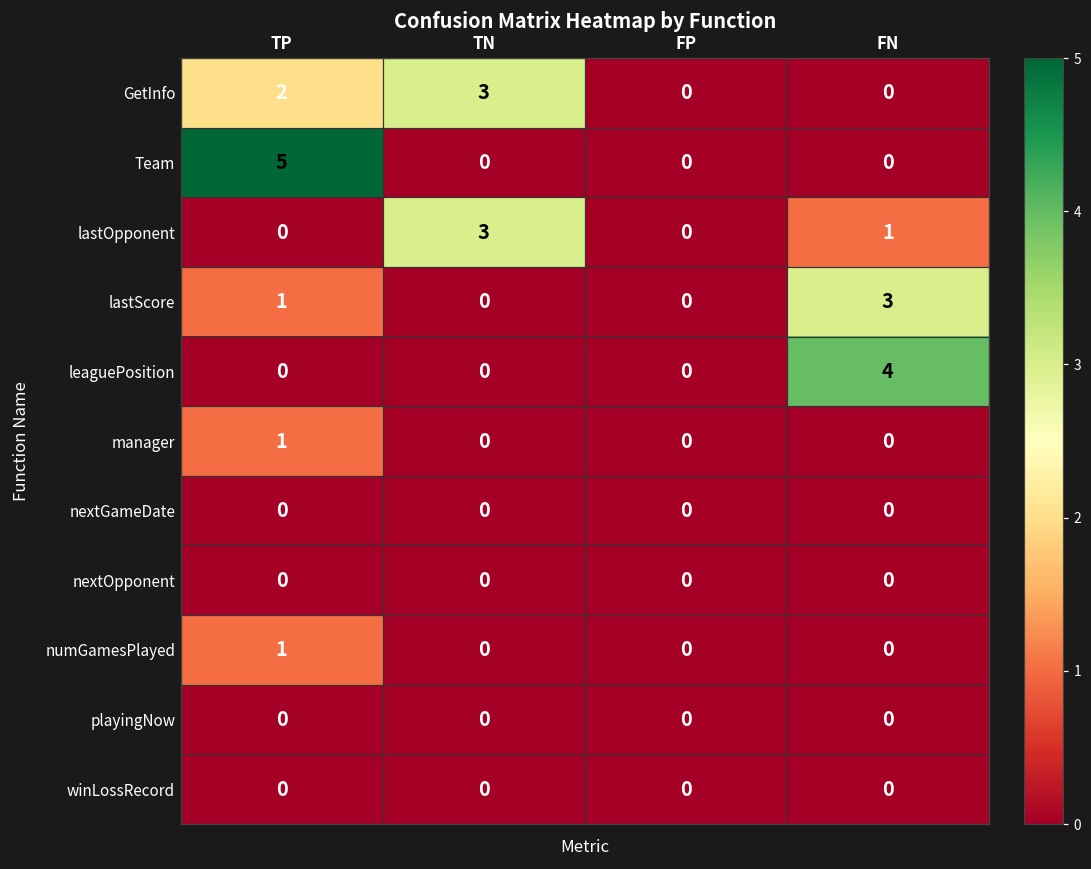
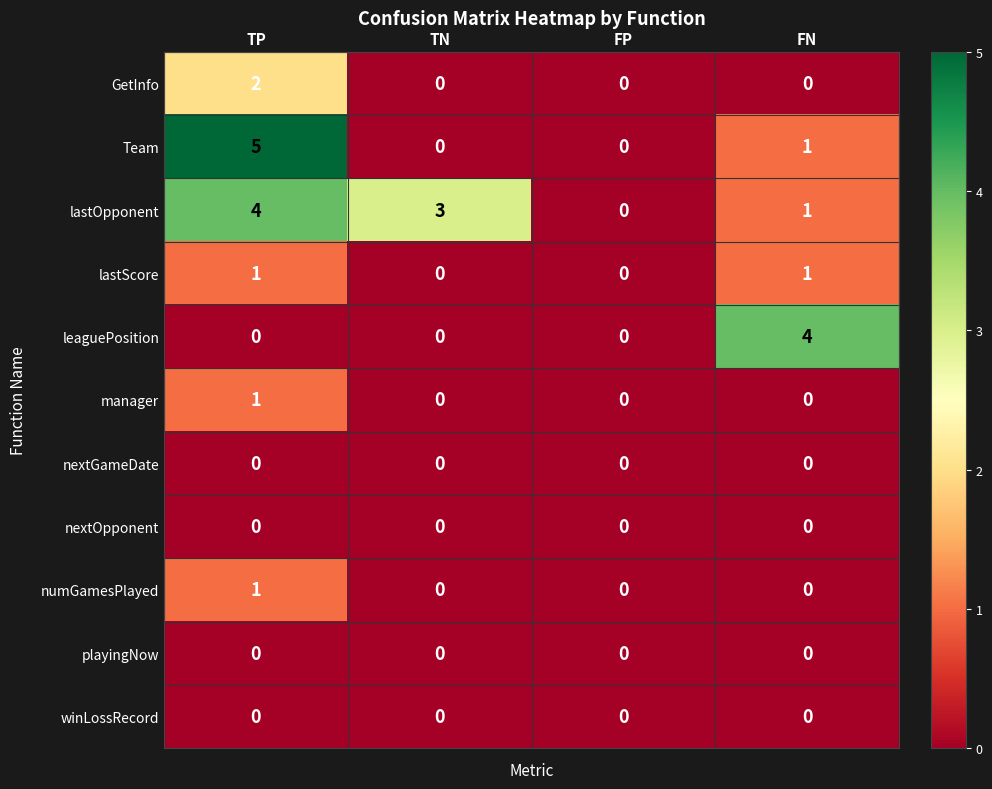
  {
    "GetInfo": {
      "TP": 2,
-     "TN": 3,
+     "TN": 0,
      "FP": 0,
      "FN": 0
    },
    "Team": {
      "TP": 5,
      "TN": 0,
      "FP": 0,
-     "FN": 0
+     "FN": 1
    },
    "lastOpponent": {
-     "TP": 0,
+     "TP": 4,
      "TN": 3,
      "FP": 0,
      "FN": 1
    },
    "lastScore": {
      "TP": 1,
      "TN": 0,
      "FP": 0,
-     "FN": 3
+     "FN": 1
    },
    "leaguePosition": {
      "TP": 0,
      "TN": 0,
      "FP": 0,
      "FN": 4
    },
    "manager": {
      "TP": 1,
      "TN": 0,
      "FP": 0,
      "FN": 0
    },
    "nextGameDate": {
      "TP": 0,
      "TN": 0,
      "FP": 0,
      "FN": 0
    },
    "nextOpponent": {
      "TP": 0,
      "TN": 0,
      "FP": 0,
      "FN": 0
    },
    "numGamesPlayed": {
      "TP": 1,
      "TN": 0,
      "FP": 0,
      "FN": 0
    },
    "playingNow": {
      "TP": 0,
      "TN": 0,
      "FP": 0,
      "FN": 0
    },
    "winLossRecord": {
      "TP": 0,
      "TN": 0,
      "FP": 0,
      "FN": 0
    }
  }
